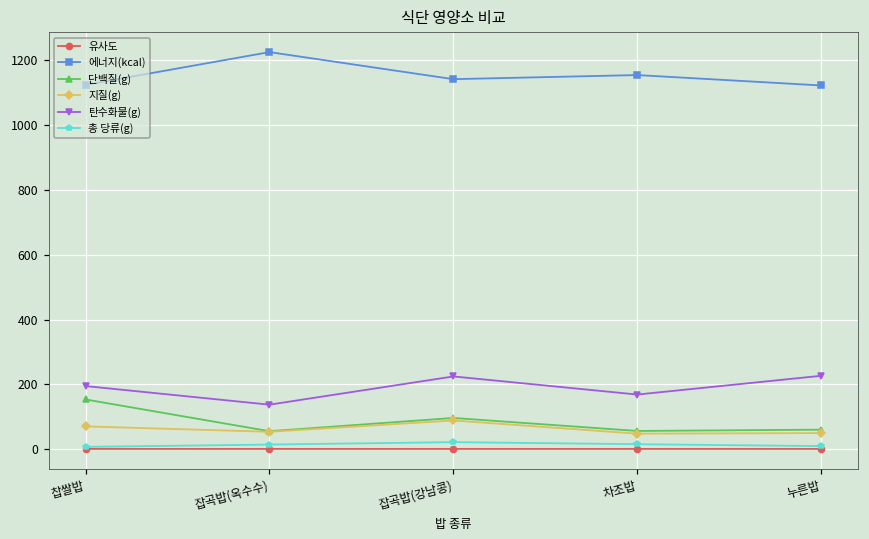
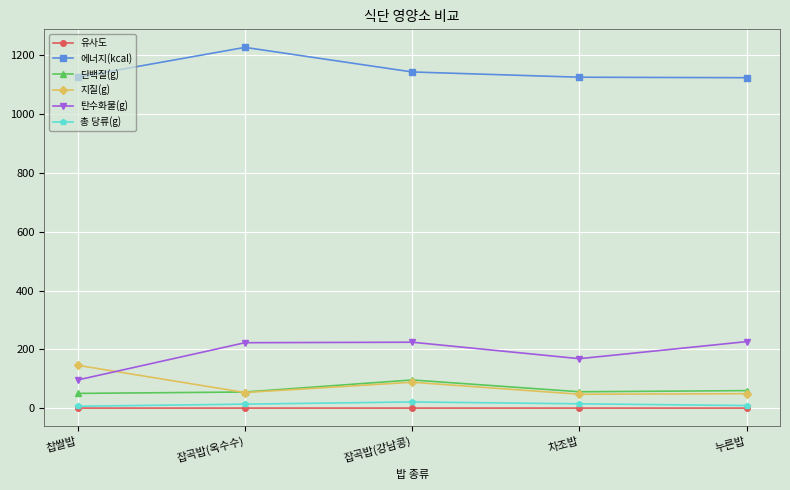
  {
    "유사도": {
      "잡곡밥(옥수수)": 0,
      "잡곡밥(강남콩)": 0,
      "차조밥": 0
    },
    "에너지(kcal)": {
      "잡곡밥(옥수수)": 1230,
      "잡곡밥(강남콩)": 1140,
-     "차조밥": 1150,
+     "차조밥": 1120,
      "누른밥": 1120
    },
    "단백질(g)": {
-     "찹쌀밥": 150,
+     "찹쌀밥": 50,
      "누른밥": 60
    },
    "지질(g)": {
-     "찹쌀밥": 70,
+     "찹쌀밥": 150,
      "누른밥": 50
    },
    "탄수화물(g)": {
-     "찹쌀밥": 190,
-     "잡곡밥(옥수수)": 140,
+     "찹쌀밥": 100,
+     "잡곡밥(옥수수)": 220,
      "잡곡밥(강남콩)": 220,
      "차조밥": 170,
      "누른밥": 230
    },
    "총 당류(g)": {
      "잡곡밥(옥수수)": 10,
      "잡곡밥(강남콩)": 20,
      "차조밥": 20
    }
  }
